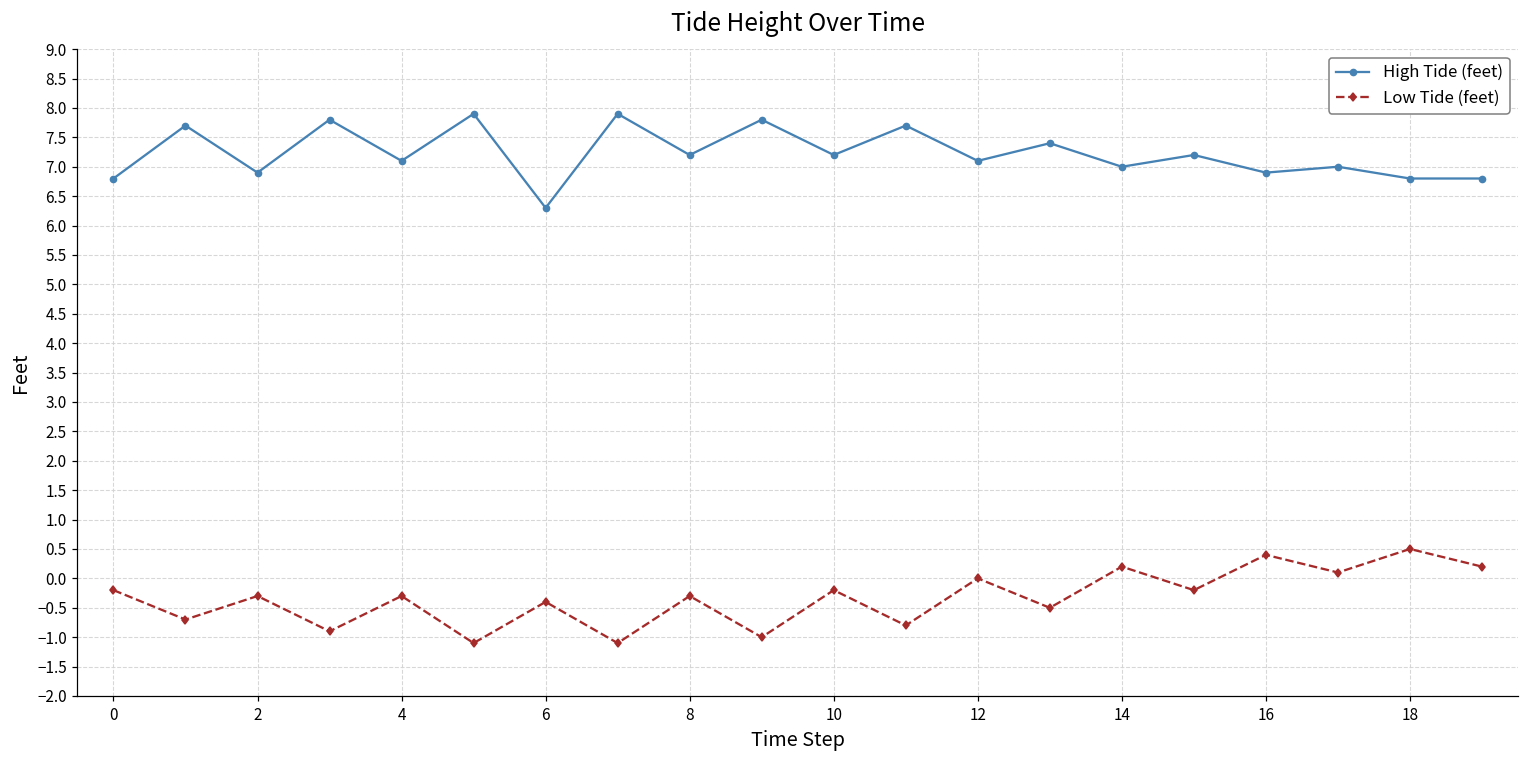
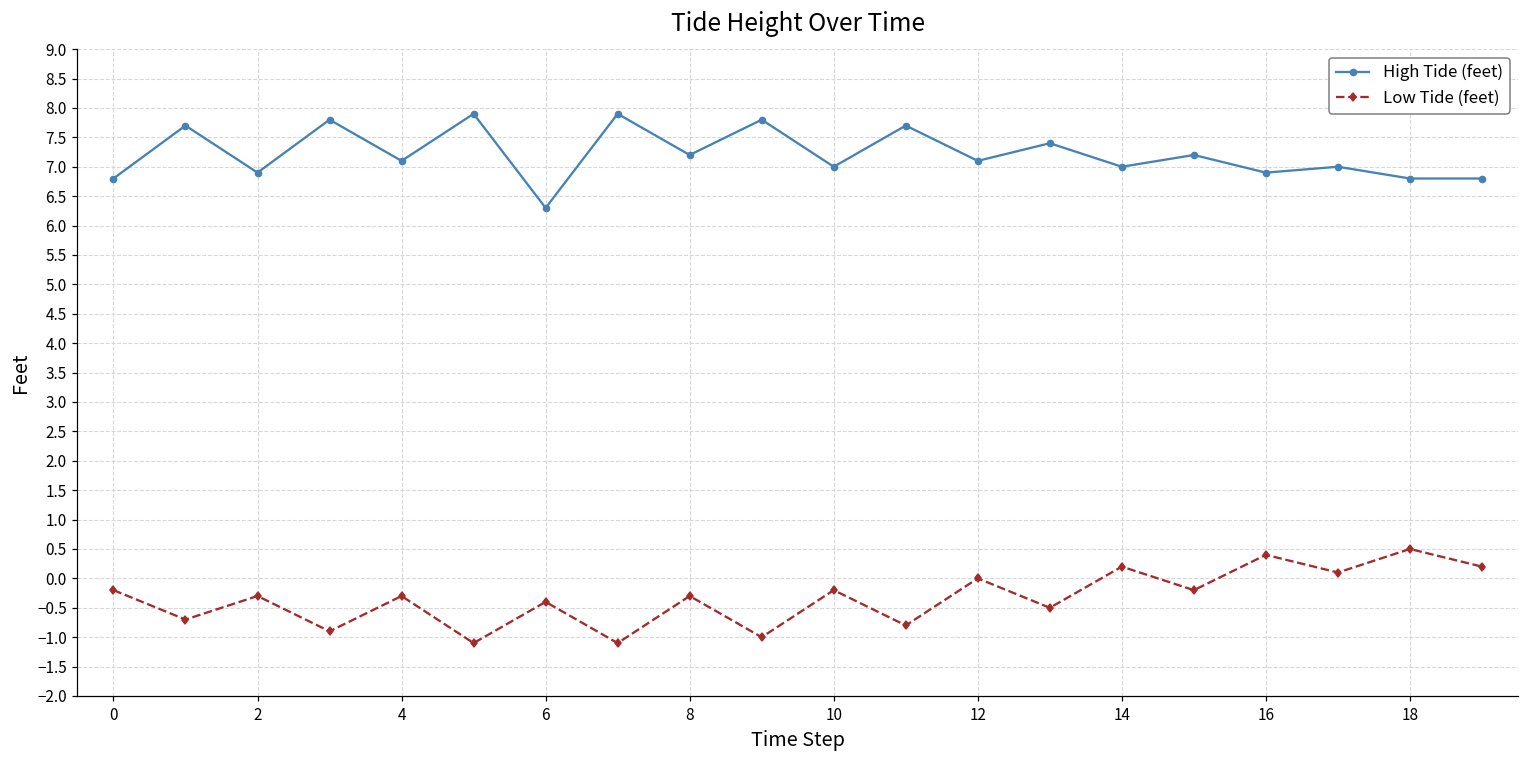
  {
    "High Tide (feet)": {
      "0": 6.8,
      "2": 6.9,
      "4": 7.1,
      "6": 6.3,
      "8": 7.2,
-     "10": 7.2,
+     "10": 7.0,
      "12": 7.1,
      "14": 7.0,
      "16": 6.9,
      "18": 6.8
    },
    "Low Tide (feet)": {
      "0": -0.2,
      "2": -0.3,
      "4": -0.3,
      "6": -0.4,
      "8": -0.3,
      "10": -0.2,
      "12": 0.0,
      "14": 0.2,
      "16": 0.4,
      "18": 0.5
    }
  }
